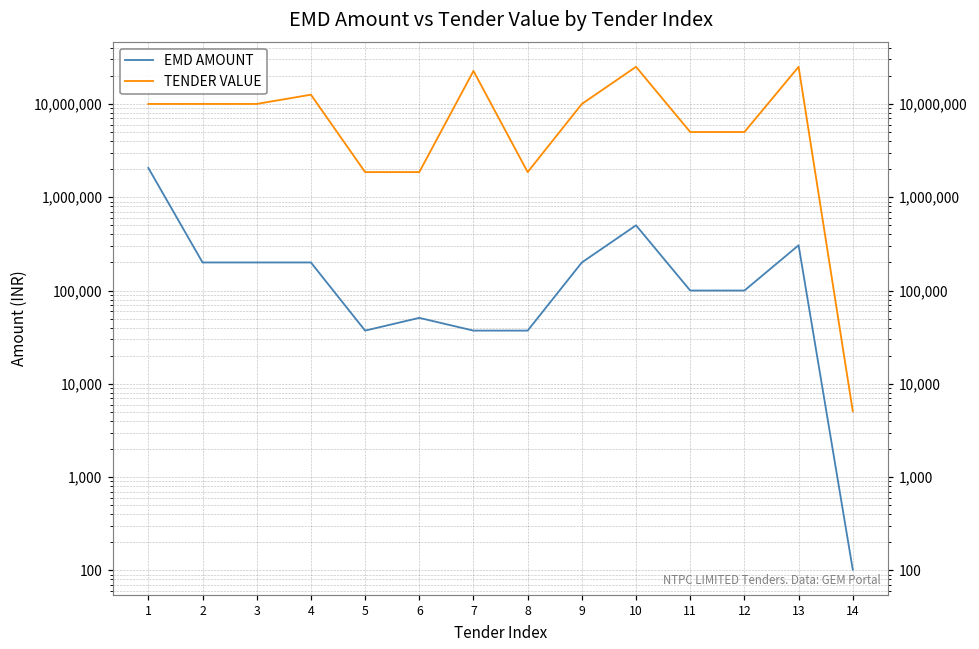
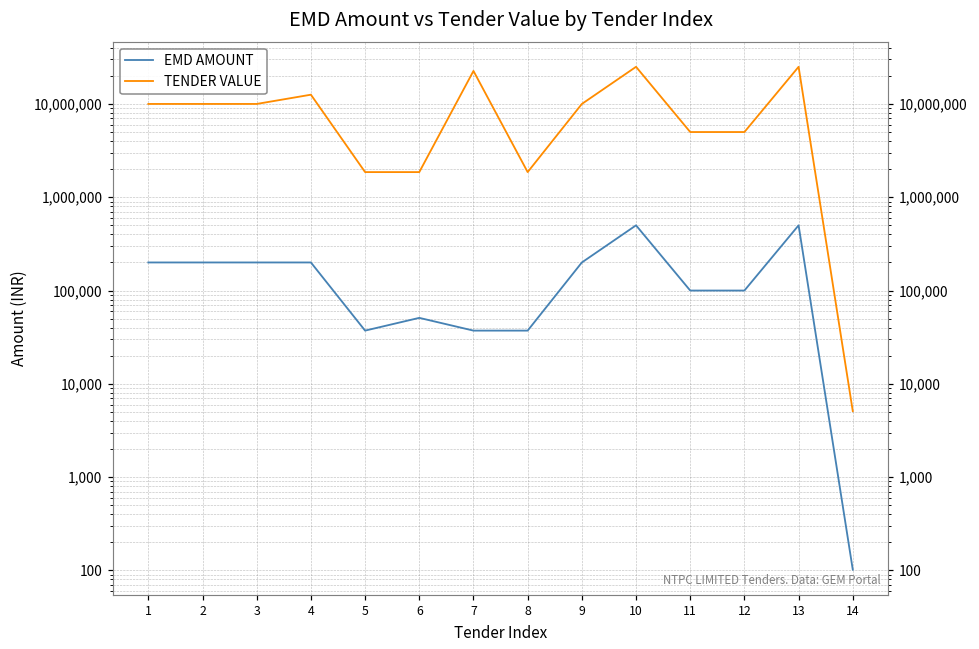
  {
    "EMD AMOUNT": {
-     "1": "2,100,000",
+     "1": "200,000",
      "2": "200,000",
      "3": "200,000",
      "4": "200,000",
      "5": "40,000",
      "6": "50,000",
      "7": "40,000",
      "8": "40,000",
      "9": "200,000",
      "10": "500,000",
      "11": "100,000",
      "12": "100,000",
-     "13": "310,000",
+     "13": "500,000",
      "14": "100"
    },
    "TENDER VALUE": {
      "1": "10,000,000",
      "2": "10,000,000",
      "3": "10,000,000",
      "4": "13,000,000",
      "5": "1,900,000",
      "6": "1,900,000",
      "7": "23,000,000",
      "8": "1,900,000",
      "9": "10,000,000",
      "10": "25,000,000",
      "11": "5,000,000",
      "12": "5,000,000",
      "13": "25,000,000",
      "14": "5,000"
    }
  }
